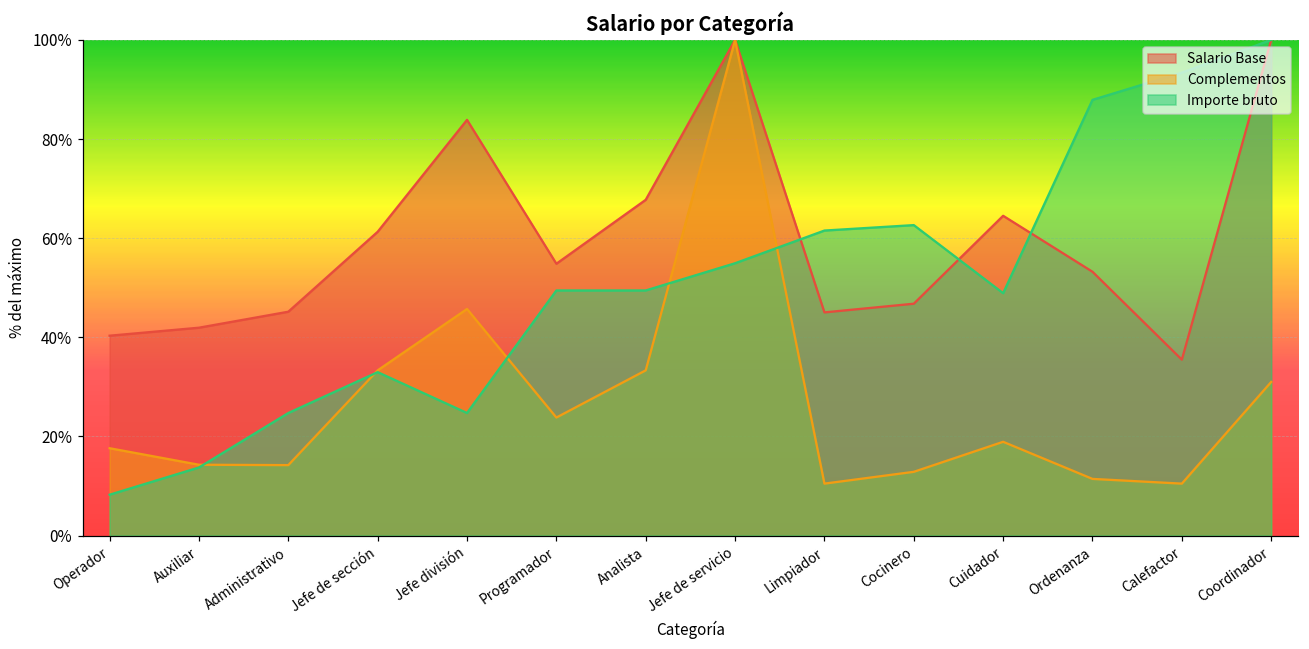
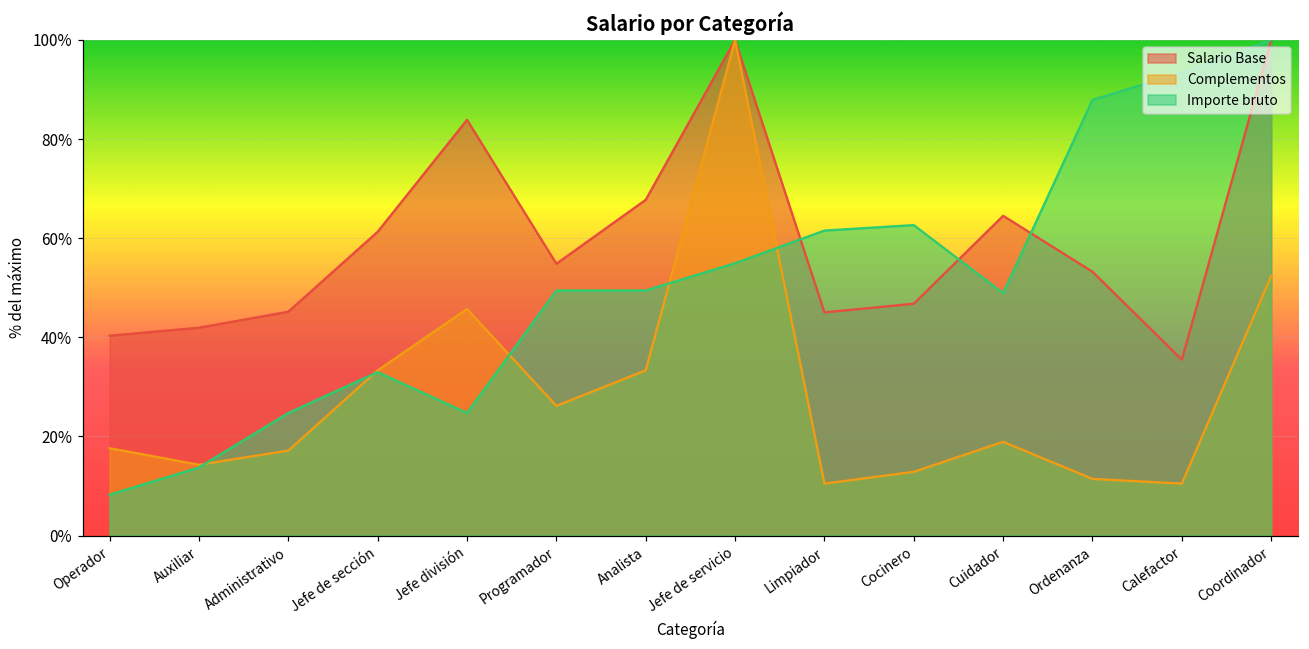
  {
    "Salario Base": {
      "Operador": "40%",
      "Auxiliar": "42%",
      "Administrativo": "45%",
      "Jefe de sección": "61%",
      "Jefe división": "84%",
      "Programador": "55%",
      "Analista": "68%",
      "Limpiador": "45%",
      "Cocinero": "47%",
      "Cuidador": "65%",
      "Ordenanza": "53%",
      "Calefactor": "35%"
    },
    "Complementos": {
      "Operador": "18%",
-     "Administrativo": "14%",
+     "Administrativo": "17%",
      "Jefe división": "46%",
-     "Programador": "24%",
+     "Programador": "26%",
      "Analista": "33%",
      "Limpiador": "10%",
      "Cocinero": "13%",
      "Cuidador": "19%",
      "Ordenanza": "11%",
      "Calefactor": "10%",
-     "Coordinador": "31%"
+     "Coordinador": "52%"
    },
    "Importe bruto": {
      "Operador": "8%",
      "Administrativo": "25%",
      "Jefe división": "25%",
      "Programador": "49%",
      "Analista": "49%",
      "Jefe de servicio": "55%",
      "Limpiador": "62%",
      "Cocinero": "63%",
      "Cuidador": "49%",
      "Ordenanza": "88%"
    }
  }
